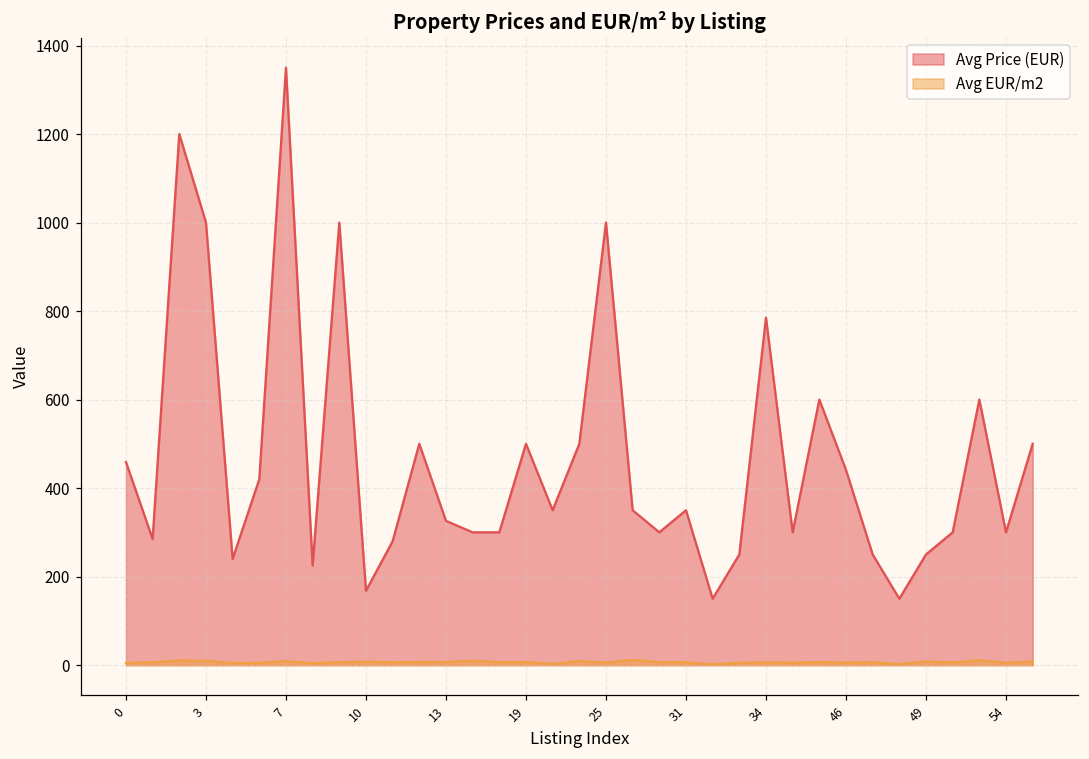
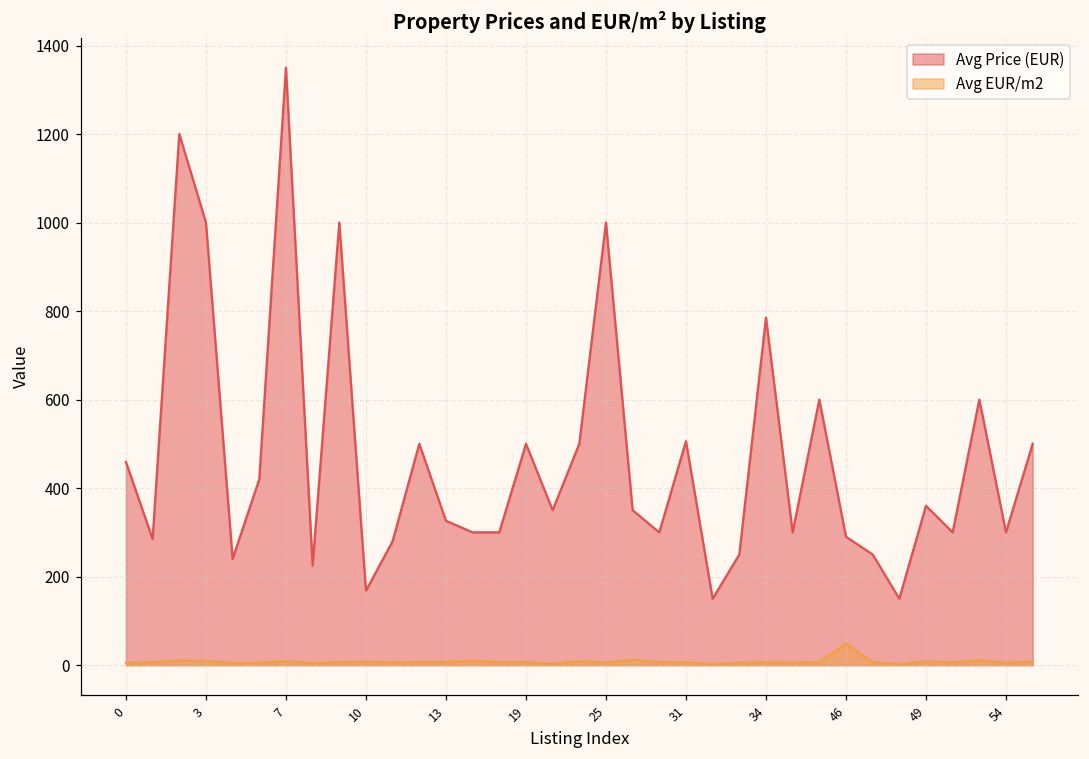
  {
    "Avg Price (EUR)": {
      "0": 460,
      "3": 1000,
      "7": 1350,
      "10": 170,
      "13": 330,
      "19": 500,
      "25": 1000,
-     "31": 350,
+     "31": 510,
      "34": 790,
-     "46": 440,
-     "49": 250,
+     "46": 290,
+     "49": 360,
      "54": 300
    },
    "Avg EUR/m2": {
      "0": 10,
      "3": 10,
      "7": 10,
      "10": 10,
      "13": 10,
      "19": 10,
      "25": 10,
      "31": 10,
      "34": 10,
-     "46": 10,
+     "46": 50,
      "49": 10,
      "54": 10
    }
  }
